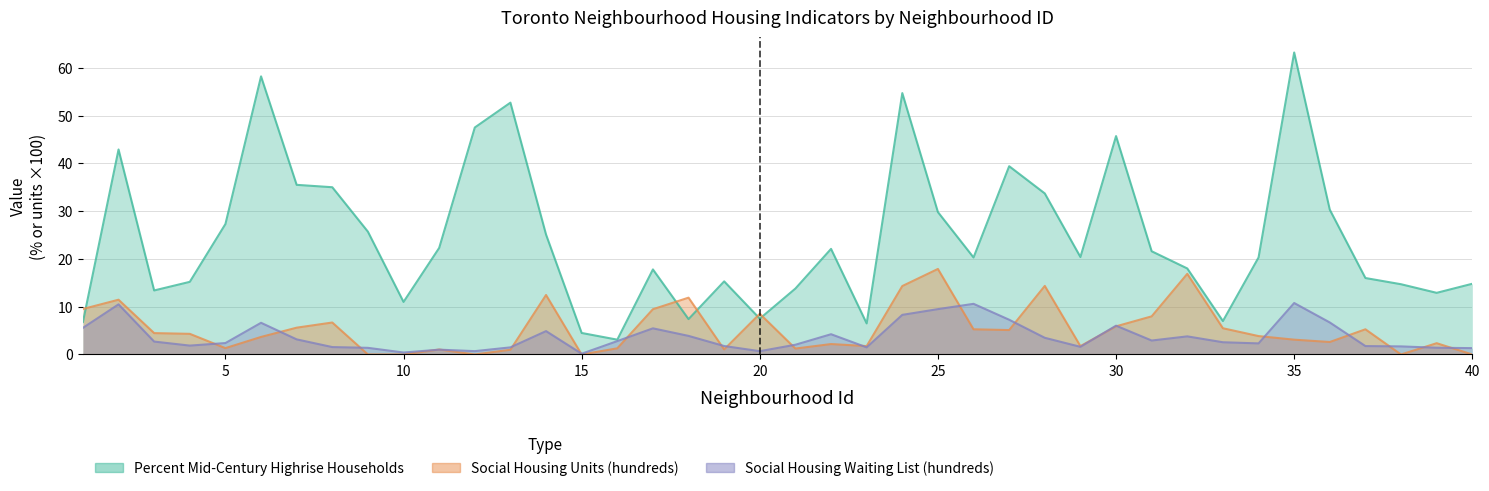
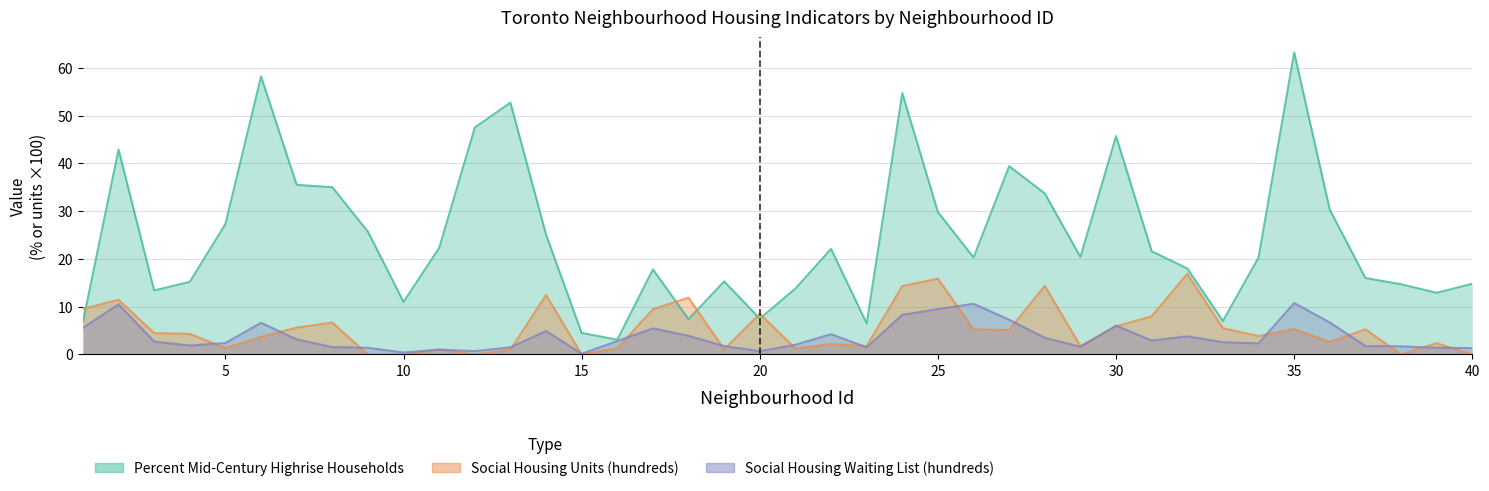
  {
    "Social Housing Units (hundreds)": {
      "5": 1,
      "20": 9,
-     "25": 18,
-     "35": 3,
+     "25": 16,
+     "35": 5,
      "40": 0
    }
  }
